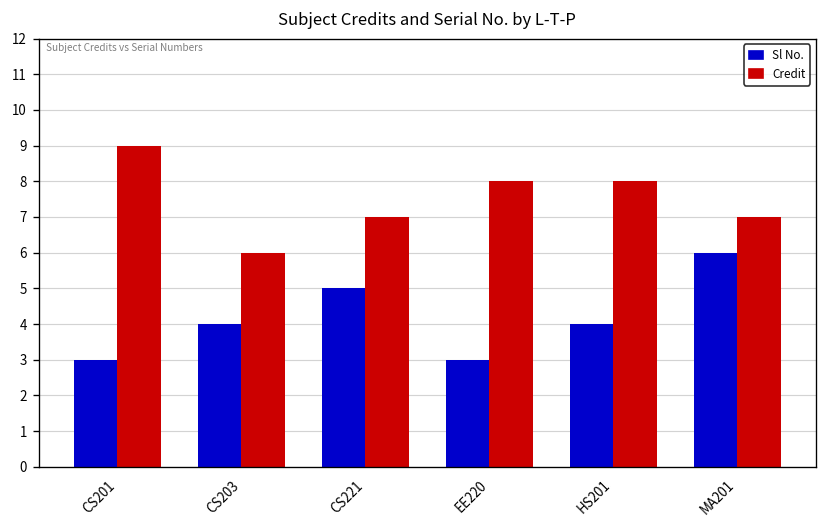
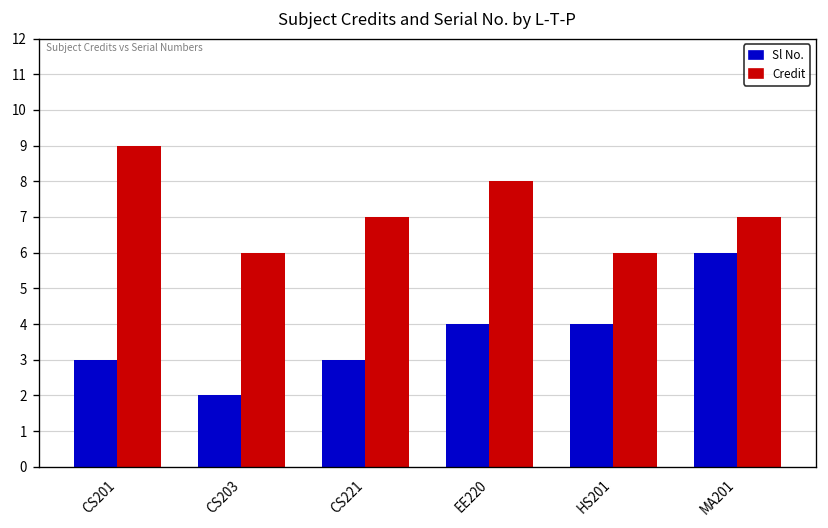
  {
    "Sl No.": {
      "CS201": 3,
-     "CS203": 4,
-     "CS221": 5,
-     "EE220": 3,
+     "CS203": 2,
+     "CS221": 3,
+     "EE220": 4,
      "HS201": 4,
      "MA201": 6
    },
    "Credit": {
      "CS201": 9,
      "CS203": 6,
      "CS221": 7,
      "EE220": 8,
-     "HS201": 8,
+     "HS201": 6,
      "MA201": 7
    }
  }
